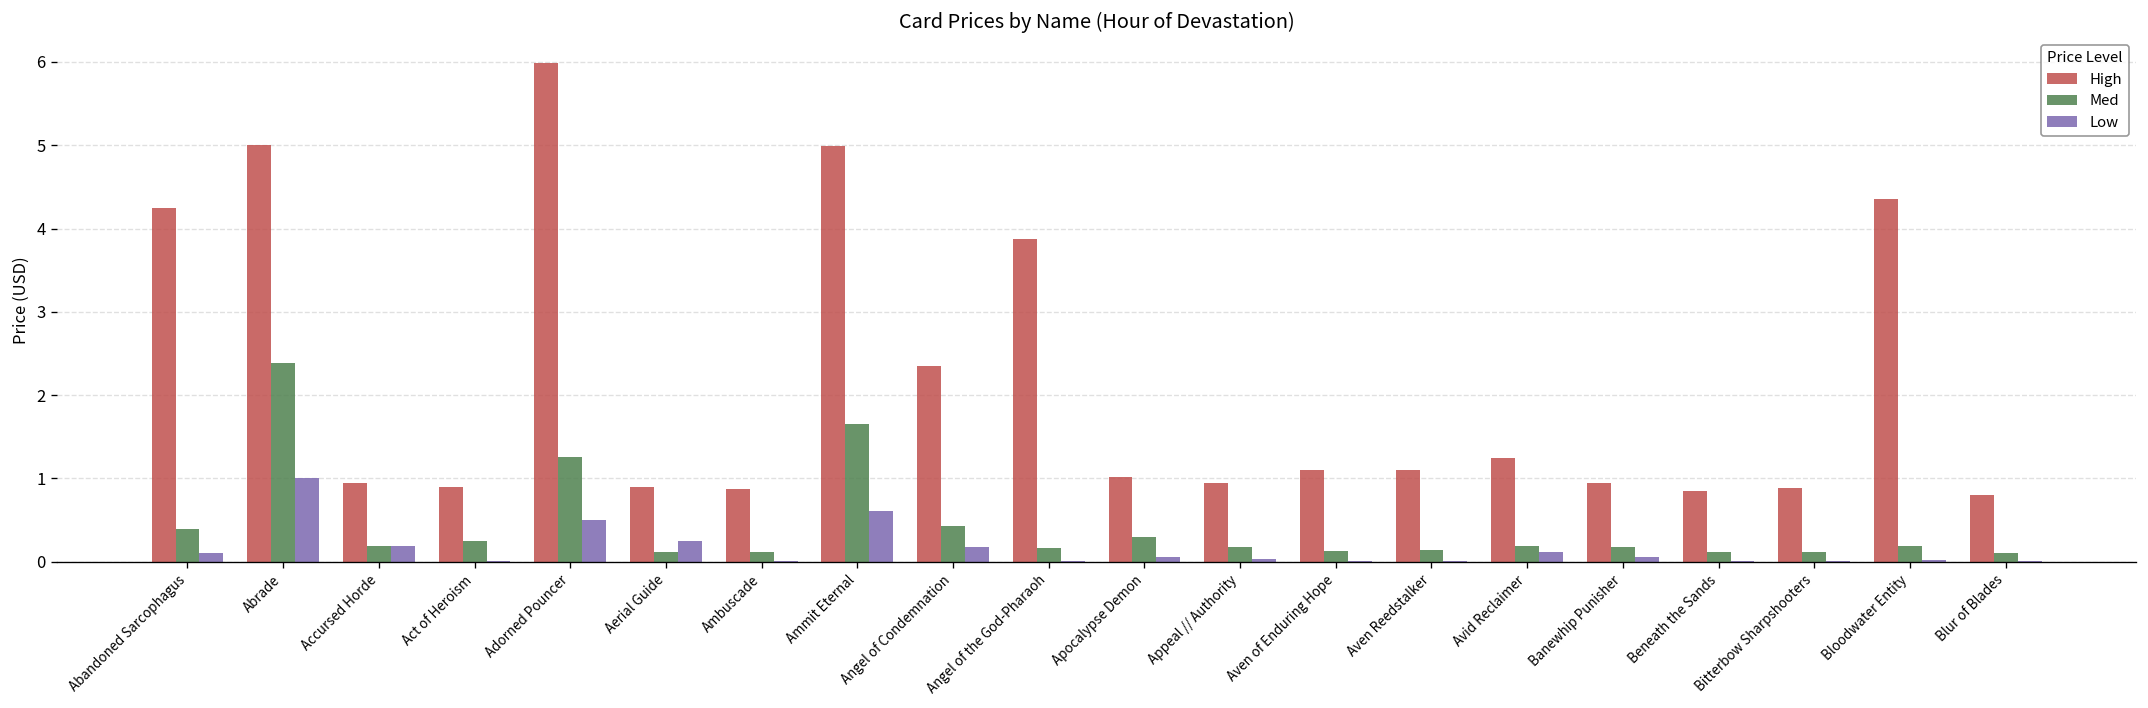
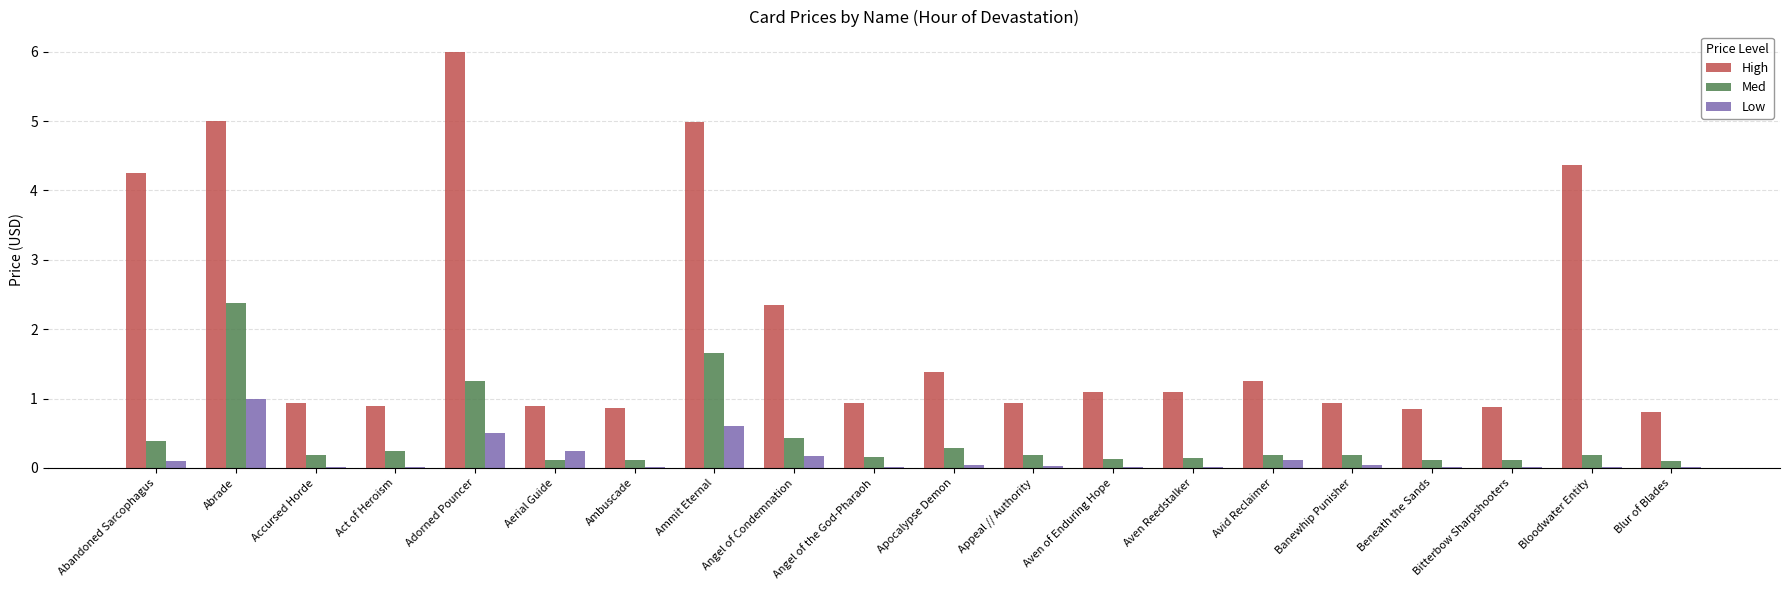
  {
    "High": {
      "Abandoned Sarcophagus": 4.3,
      "Abrade": 5.0,
      "Accursed Horde": 0.9,
      "Act of Heroism": 0.9,
      "Adorned Pouncer": 6.0,
      "Aerial Guide": 0.9,
      "Ambuscade": 0.9,
      "Ammit Eternal": 5.0,
      "Angel of Condemnation": 2.4,
-     "Angel of the God-Pharaoh": 3.9,
-     "Apocalypse Demon": 1.0,
+     "Angel of the God-Pharaoh": 0.9,
+     "Apocalypse Demon": 1.4,
      "Appeal // Authority": 0.9,
      "Aven of Enduring Hope": 1.1,
      "Aven Reedstalker": 1.1,
      "Avid Reclaimer": 1.3,
      "Banewhip Punisher": 0.9,
      "Beneath the Sands": 0.9,
      "Bitterbow Sharpshooters": 0.9,
      "Bloodwater Entity": 4.4,
      "Blur of Blades": 0.8
    },
    "Med": {
      "Abandoned Sarcophagus": 0.4,
      "Abrade": 2.4,
      "Accursed Horde": 0.2,
      "Act of Heroism": 0.3,
      "Adorned Pouncer": 1.3,
      "Aerial Guide": 0.1,
      "Ambuscade": 0.1,
      "Ammit Eternal": 1.7,
      "Angel of Condemnation": 0.4,
      "Angel of the God-Pharaoh": 0.2,
      "Apocalypse Demon": 0.3,
      "Appeal // Authority": 0.2,
      "Aven of Enduring Hope": 0.1,
      "Aven Reedstalker": 0.1,
      "Avid Reclaimer": 0.2,
      "Banewhip Punisher": 0.2,
      "Beneath the Sands": 0.1,
      "Bitterbow Sharpshooters": 0.1,
      "Bloodwater Entity": 0.2,
      "Blur of Blades": 0.1
    },
    "Low": {
      "Abandoned Sarcophagus": 0.1,
      "Abrade": 1.0,
-     "Accursed Horde": 0.2,
+     "Accursed Horde": 0.0,
      "Adorned Pouncer": 0.5,
      "Aerial Guide": 0.3,
      "Ammit Eternal": 0.6,
      "Angel of Condemnation": 0.2,
      "Apocalypse Demon": 0.1,
      "Avid Reclaimer": 0.1,
      "Banewhip Punisher": 0.1
    }
  }
